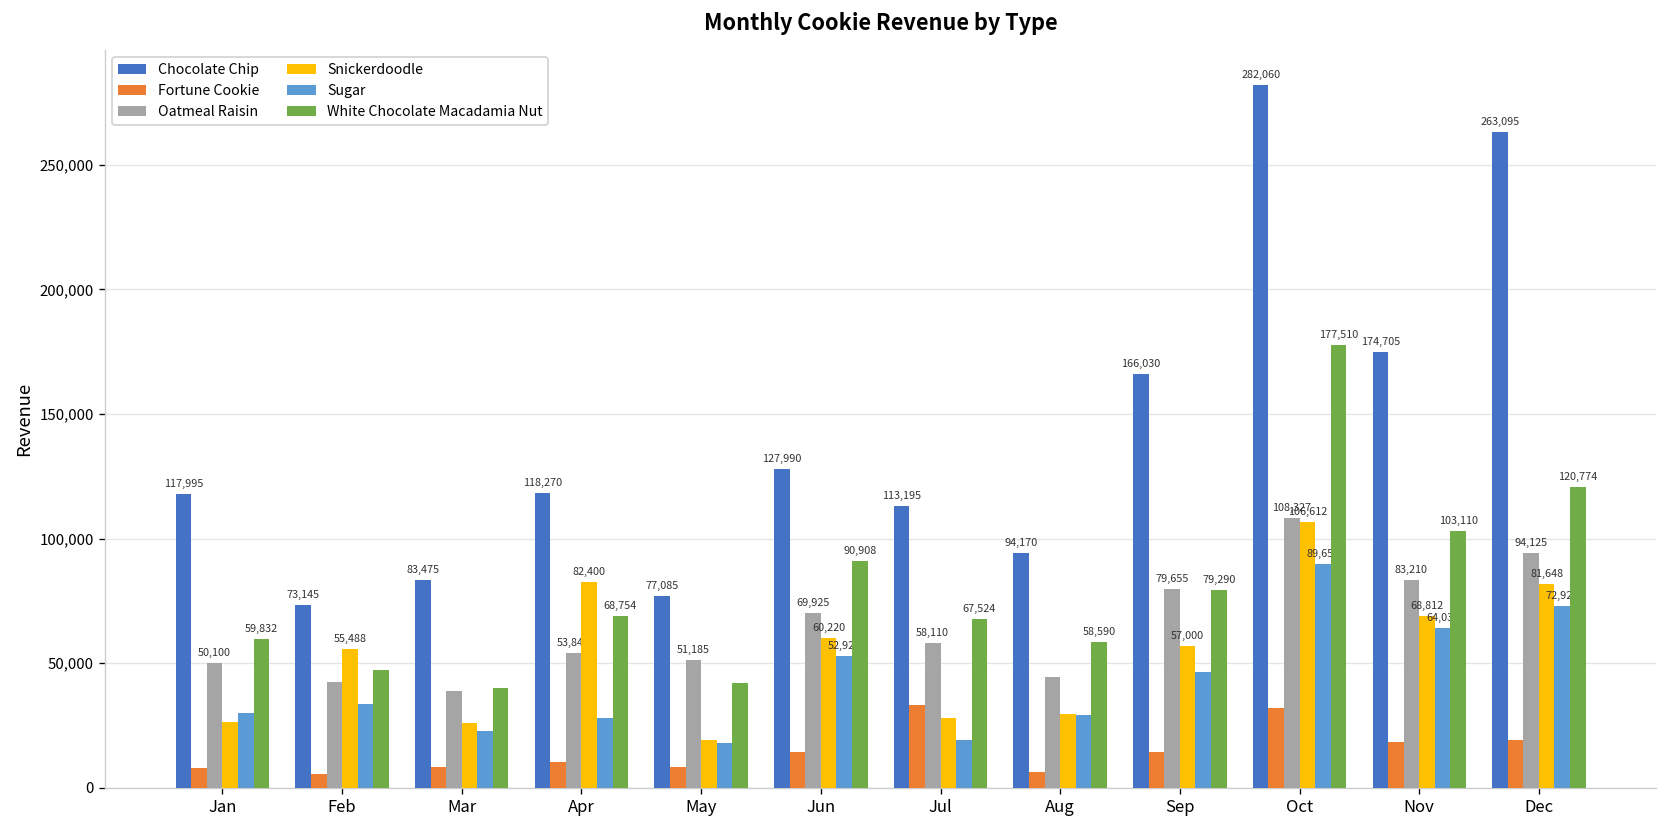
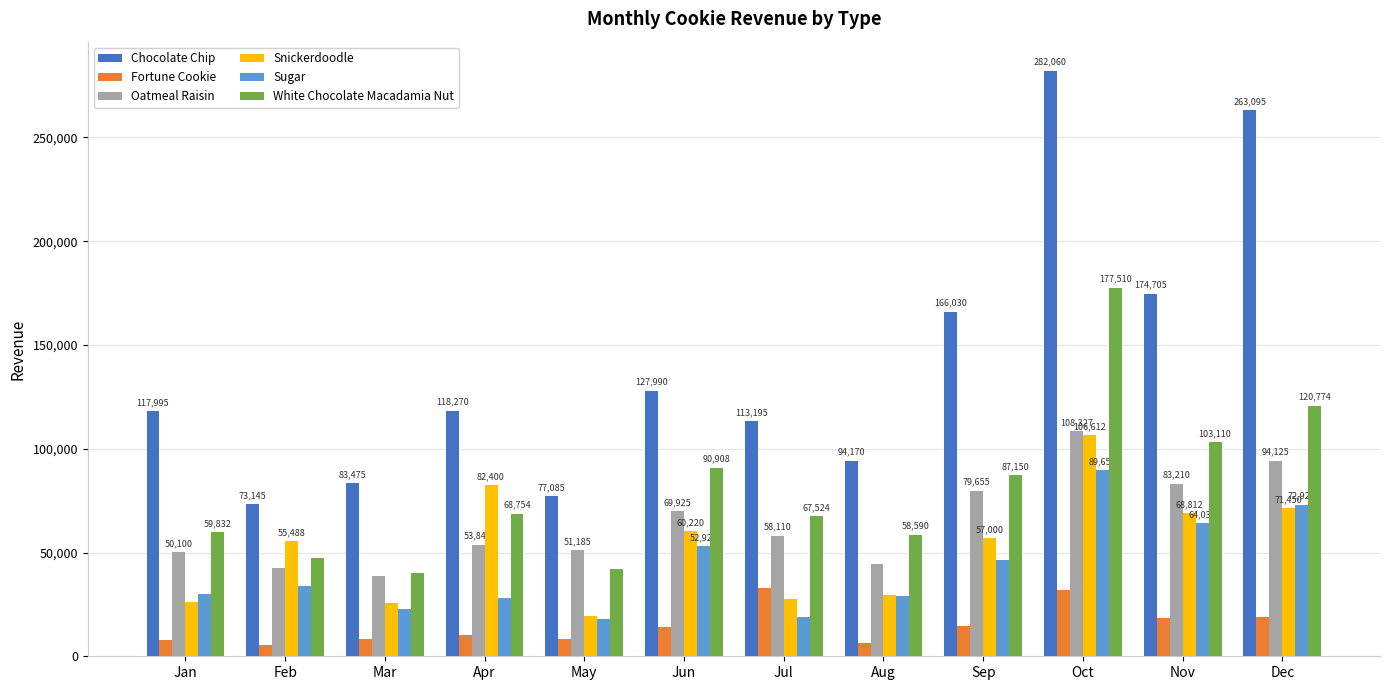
  {
    "Fortune Cookie": {
      "Jan": "8,000",
      "Feb": "5,000",
      "Mar": "8,000",
      "Apr": "10,000",
      "May": "8,000",
      "Jun": "14,000",
      "Jul": "33,000",
      "Aug": "6,000",
      "Sep": "14,000",
      "Oct": "32,000",
      "Nov": "18,000",
      "Dec": "19,000"
    },
    "Oatmeal Raisin": {
      "Jan": "50,100",
      "Apr": "53,840",
      "May": "51,185",
      "Jun": "69,925",
      "Jul": "58,110",
      "Sep": "79,655",
      "Nov": "83,210",
      "Dec": "94,125"
    },
    "Snickerdoodle": {
      "Feb": "55,488",
      "Apr": "82,400",
      "Jun": "60,220",
      "Sep": "57,000",
      "Nov": "68,812",
-     "Dec": "81,648"
+     "Dec": "71,450"
    },
    "White Chocolate Macadamia Nut": {
      "Jan": "59,832",
      "Apr": "68,754",
      "Jun": "90,908",
      "Jul": "67,524",
      "Aug": "58,590",
-     "Sep": "79,290",
+     "Sep": "87,150",
      "Oct": "177,510",
      "Nov": "103,110",
      "Dec": "120,774"
    }
  }
